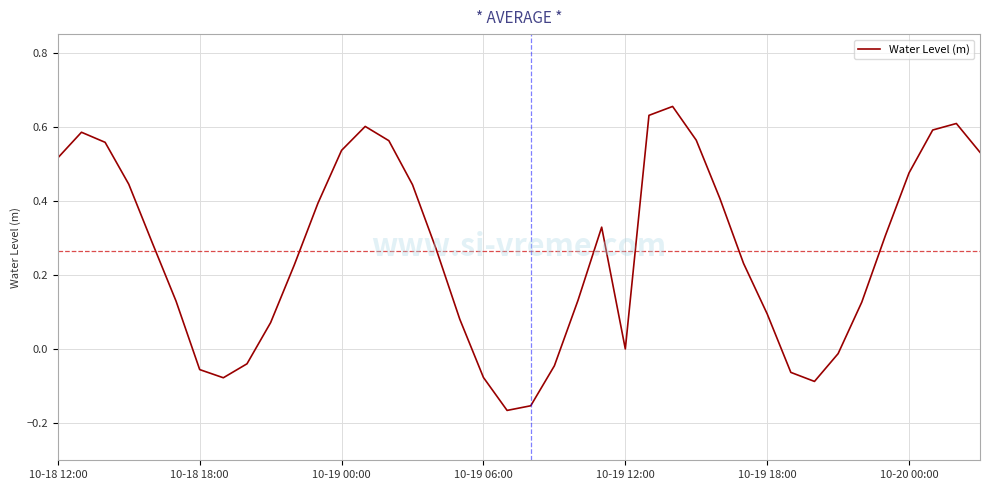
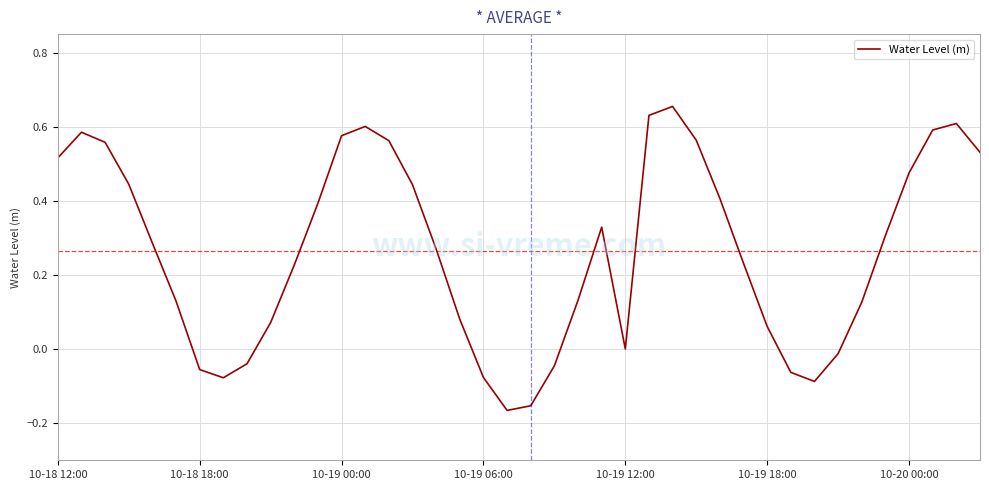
  {
    "10-18 12:00": 0.52,
    "10-18 18:00": -0.06,
-   "10-19 00:00": 0.54,
+   "10-19 00:00": 0.58,
    "10-19 06:00": -0.08,
    "10-19 12:00": 0.00,
-   "10-19 18:00": 0.09,
+   "10-19 18:00": 0.06,
    "10-20 00:00": 0.48
  }
